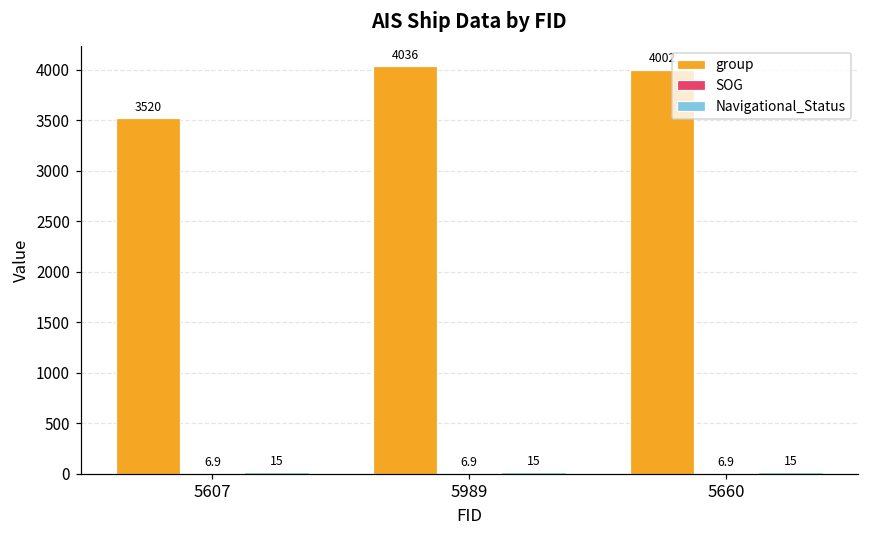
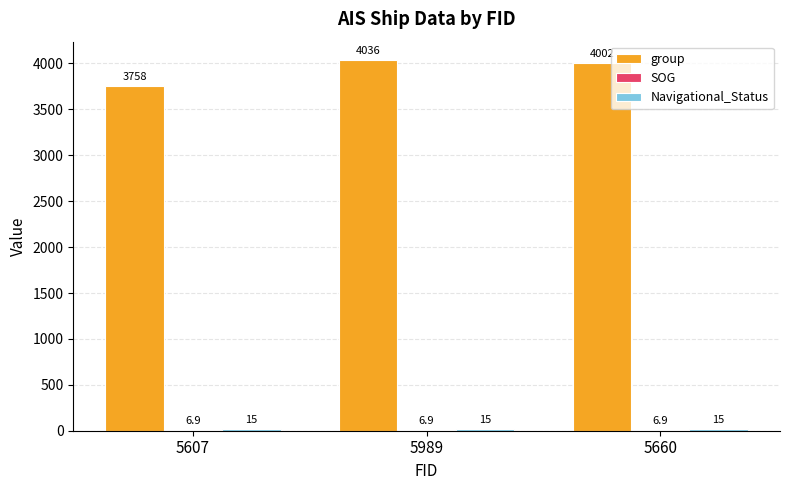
  {
    "group": {
-     "5607": 3520,
+     "5607": 3758,
      "5989": 4036
    },
    "SOG": {
      "5607": 6.9,
      "5989": 6.9,
      "5660": 6.9
    },
    "Navigational_Status": {
      "5607": 15,
      "5989": 15,
      "5660": 15
    }
  }
